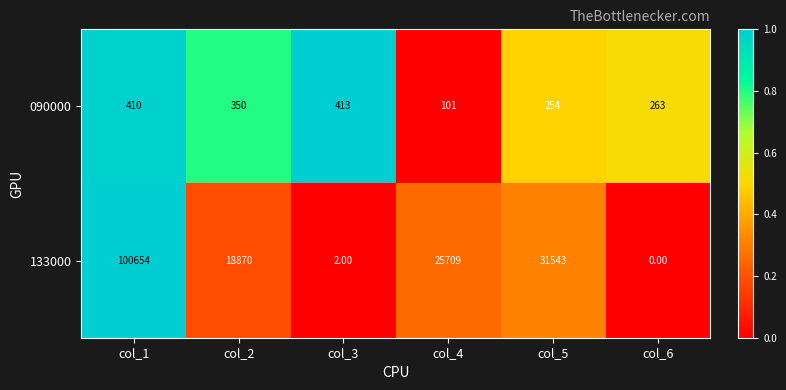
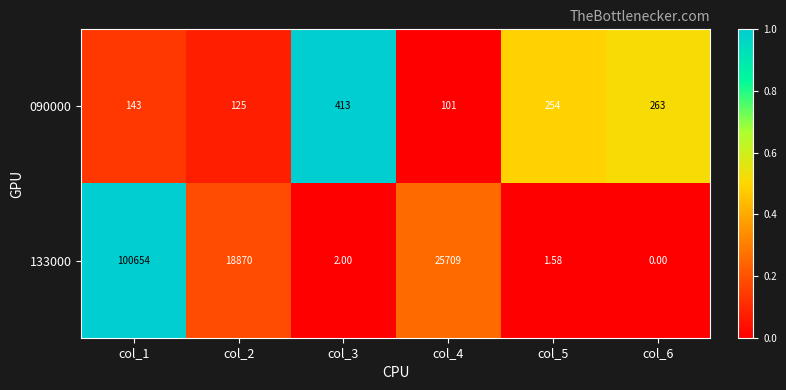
  {
    "090000": {
-     "col_1": 410,
-     "col_2": 350,
+     "col_1": 143,
+     "col_2": 125,
      "col_3": 413,
      "col_4": 101,
      "col_5": 254,
      "col_6": 263
    },
    "133000": {
      "col_1": 100654,
      "col_2": 18870,
      "col_3": 2.00,
      "col_4": 25709,
-     "col_5": 31543,
+     "col_5": 1.58,
      "col_6": 0.00
    }
  }
